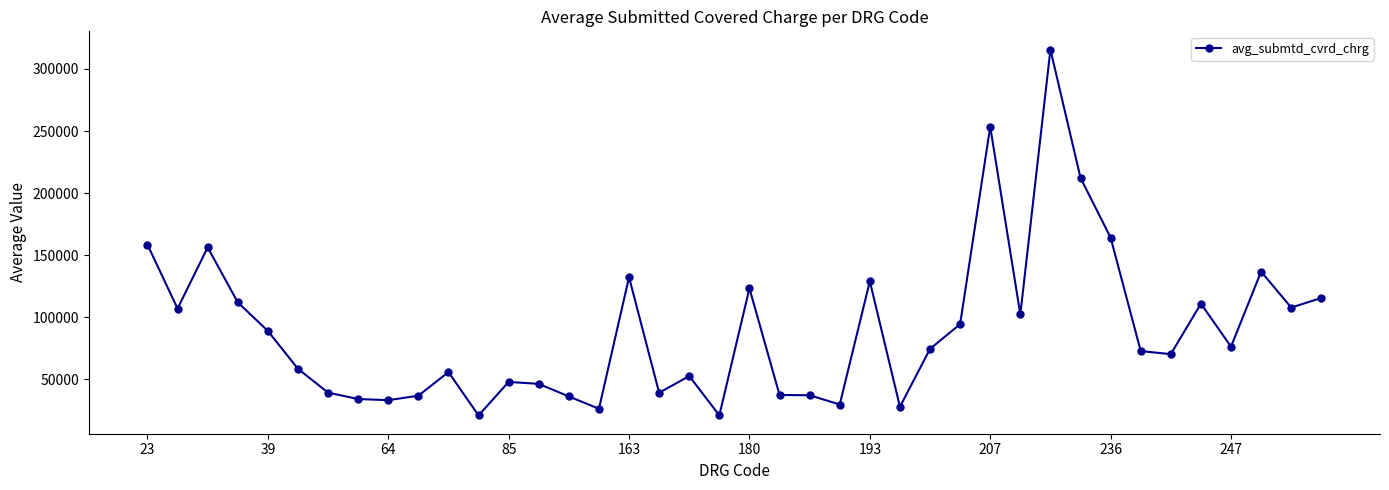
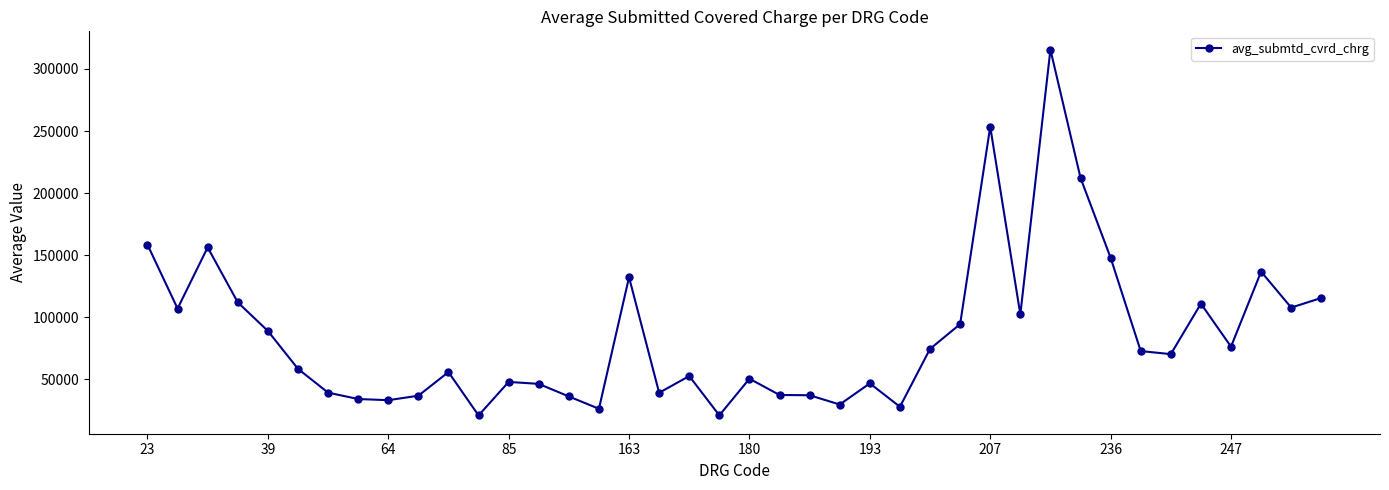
  {
    "64": 33000,
    "85": 48000,
    "163": 132000,
-   "180": 123000,
-   "193": 129000,
+   "180": 51000,
+   "193": 47000,
    "207": 254000,
-   "236": 164000,
+   "236": 148000,
    "247": 76000
  }
